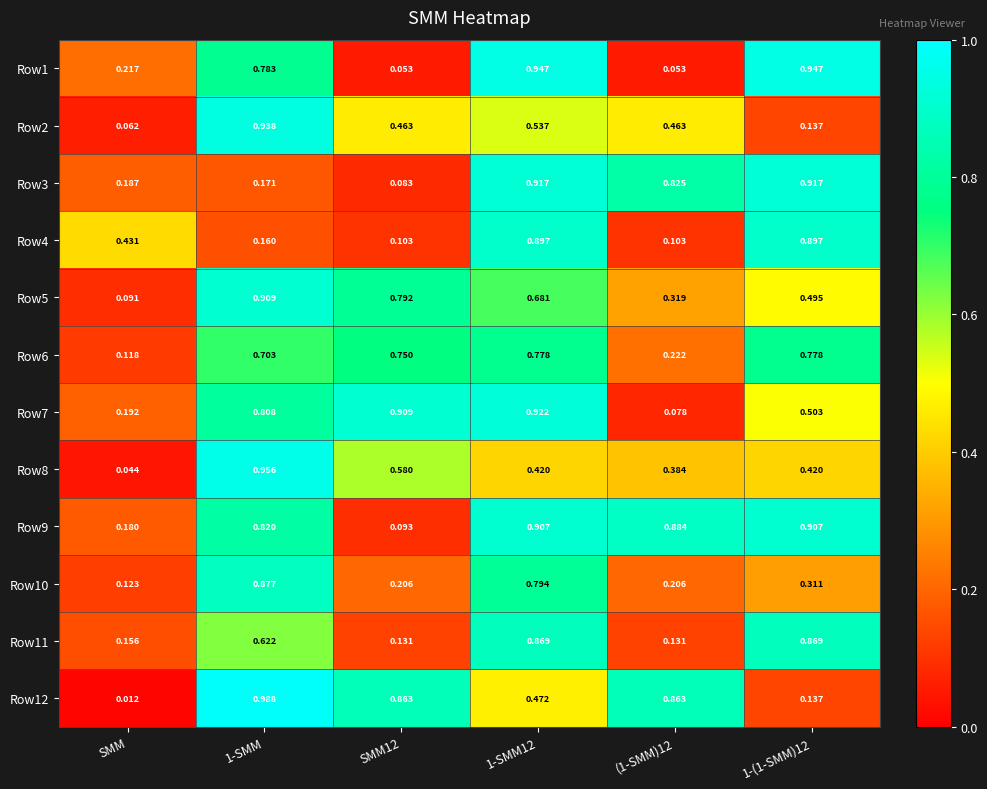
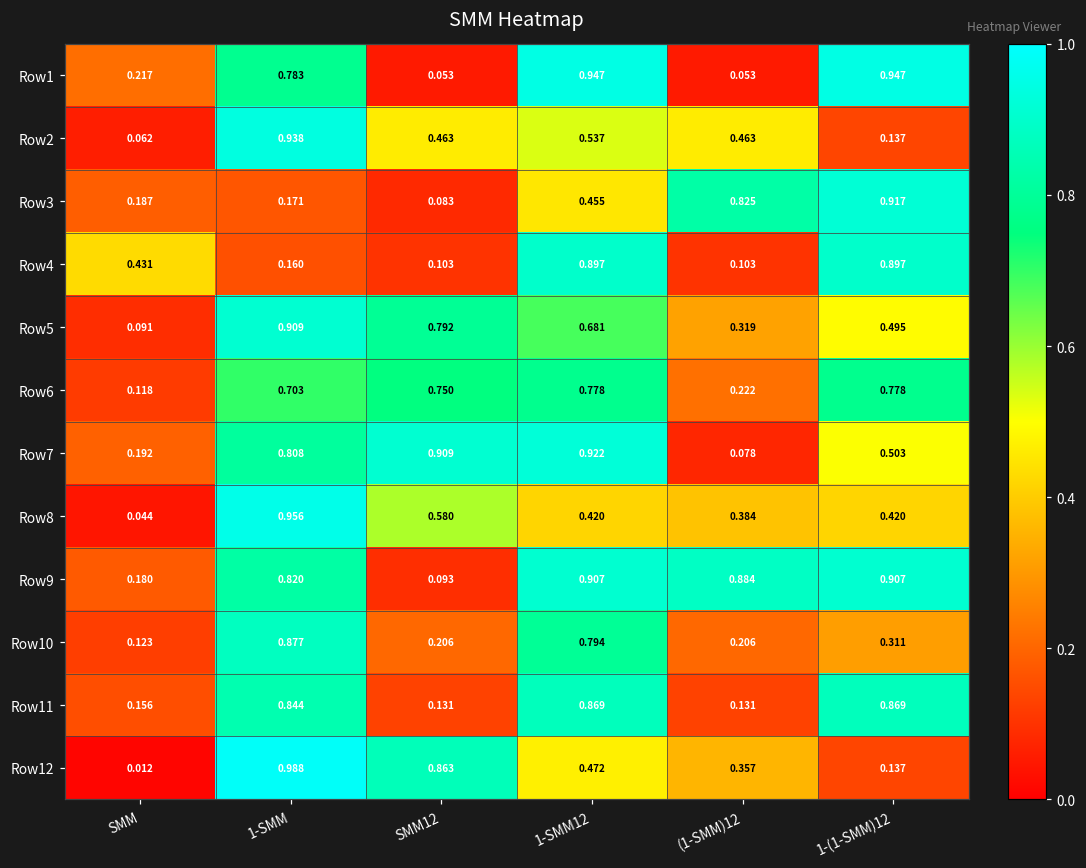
  {
    "Row1": {
      "SMM": 0.217,
      "1-SMM": 0.783,
      "SMM12": 0.053,
      "1-SMM12": 0.947,
      "(1-SMM)12": 0.053,
      "1-(1-SMM)12": 0.947
    },
    "Row2": {
      "SMM": 0.062,
      "1-SMM": 0.938,
      "SMM12": 0.463,
      "1-SMM12": 0.537,
      "(1-SMM)12": 0.463,
      "1-(1-SMM)12": 0.137
    },
    "Row3": {
      "SMM": 0.187,
      "1-SMM": 0.171,
      "SMM12": 0.083,
-     "1-SMM12": 0.917,
+     "1-SMM12": 0.455,
      "(1-SMM)12": 0.825,
      "1-(1-SMM)12": 0.917
    },
    "Row4": {
      "SMM": 0.431,
      "1-SMM": 0.160,
      "SMM12": 0.103,
      "1-SMM12": 0.897,
      "(1-SMM)12": 0.103,
      "1-(1-SMM)12": 0.897
    },
    "Row5": {
      "SMM": 0.091,
      "1-SMM": 0.909,
      "SMM12": 0.792,
      "1-SMM12": 0.681,
      "(1-SMM)12": 0.319,
      "1-(1-SMM)12": 0.495
    },
    "Row6": {
      "SMM": 0.118,
      "1-SMM": 0.703,
      "SMM12": 0.750,
      "1-SMM12": 0.778,
      "(1-SMM)12": 0.222,
      "1-(1-SMM)12": 0.778
    },
    "Row7": {
      "SMM": 0.192,
      "1-SMM": 0.808,
      "SMM12": 0.909,
      "1-SMM12": 0.922,
      "(1-SMM)12": 0.078,
      "1-(1-SMM)12": 0.503
    },
    "Row8": {
      "SMM": 0.044,
      "1-SMM": 0.956,
      "SMM12": 0.580,
      "1-SMM12": 0.420,
      "(1-SMM)12": 0.384,
      "1-(1-SMM)12": 0.420
    },
    "Row9": {
      "SMM": 0.180,
      "1-SMM": 0.820,
      "SMM12": 0.093,
      "1-SMM12": 0.907,
      "(1-SMM)12": 0.884,
      "1-(1-SMM)12": 0.907
    },
    "Row10": {
      "SMM": 0.123,
      "1-SMM": 0.877,
      "SMM12": 0.206,
      "1-SMM12": 0.794,
      "(1-SMM)12": 0.206,
      "1-(1-SMM)12": 0.311
    },
    "Row11": {
      "SMM": 0.156,
-     "1-SMM": 0.622,
+     "1-SMM": 0.844,
      "SMM12": 0.131,
      "1-SMM12": 0.869,
      "(1-SMM)12": 0.131,
      "1-(1-SMM)12": 0.869
    },
    "Row12": {
      "SMM": 0.012,
      "1-SMM": 0.988,
      "SMM12": 0.863,
      "1-SMM12": 0.472,
-     "(1-SMM)12": 0.863,
+     "(1-SMM)12": 0.357,
      "1-(1-SMM)12": 0.137
    }
  }
